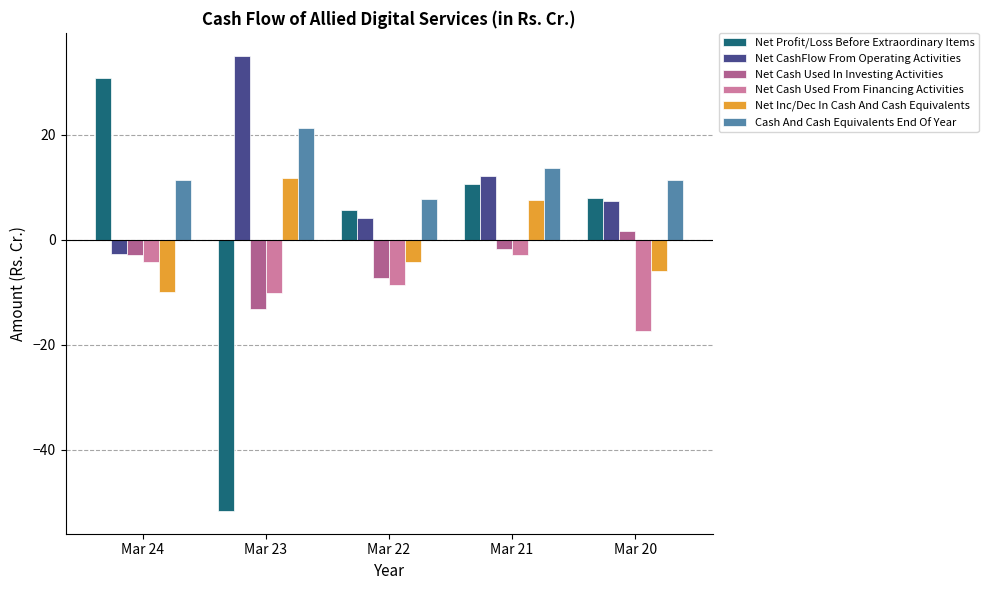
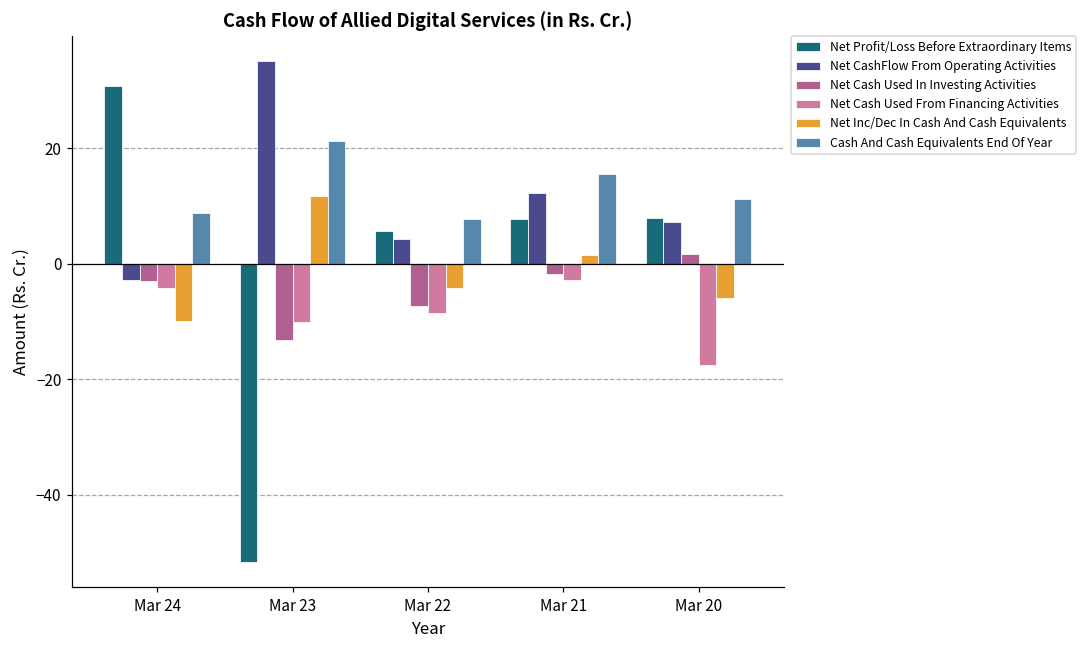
  {
    "Net Profit/Loss Before Extraordinary Items": {
      "Mar 24": 31,
      "Mar 23": -52,
      "Mar 22": 6,
-     "Mar 21": 11,
+     "Mar 21": 8,
      "Mar 20": 8
    },
    "Net CashFlow From Operating Activities": {
      "Mar 24": -3,
      "Mar 23": 35,
      "Mar 22": 4,
      "Mar 21": 12,
      "Mar 20": 7
    },
    "Net Inc/Dec In Cash And Cash Equivalents": {
      "Mar 24": -10,
      "Mar 23": 12,
      "Mar 22": -4,
-     "Mar 21": 8,
+     "Mar 21": 2,
      "Mar 20": -6
    },
    "Cash And Cash Equivalents End Of Year": {
-     "Mar 24": 11,
+     "Mar 24": 9,
      "Mar 23": 21,
      "Mar 22": 8,
-     "Mar 21": 14,
+     "Mar 21": 16,
      "Mar 20": 11
    }
  }
